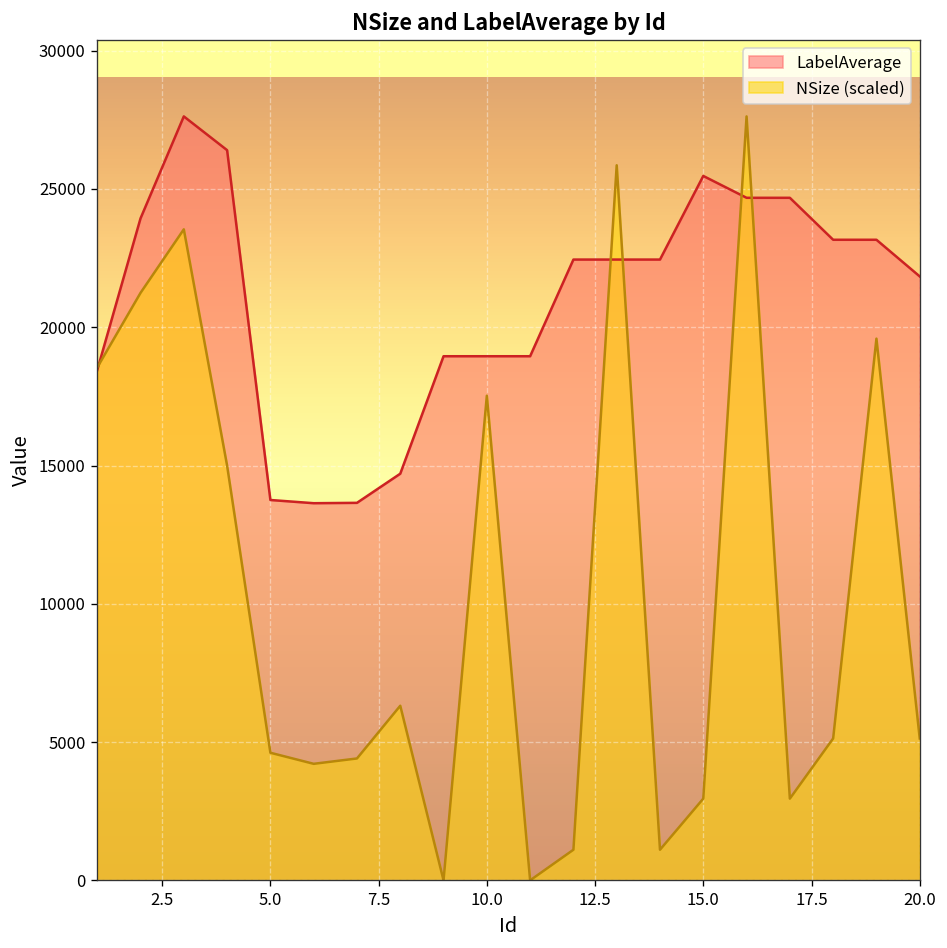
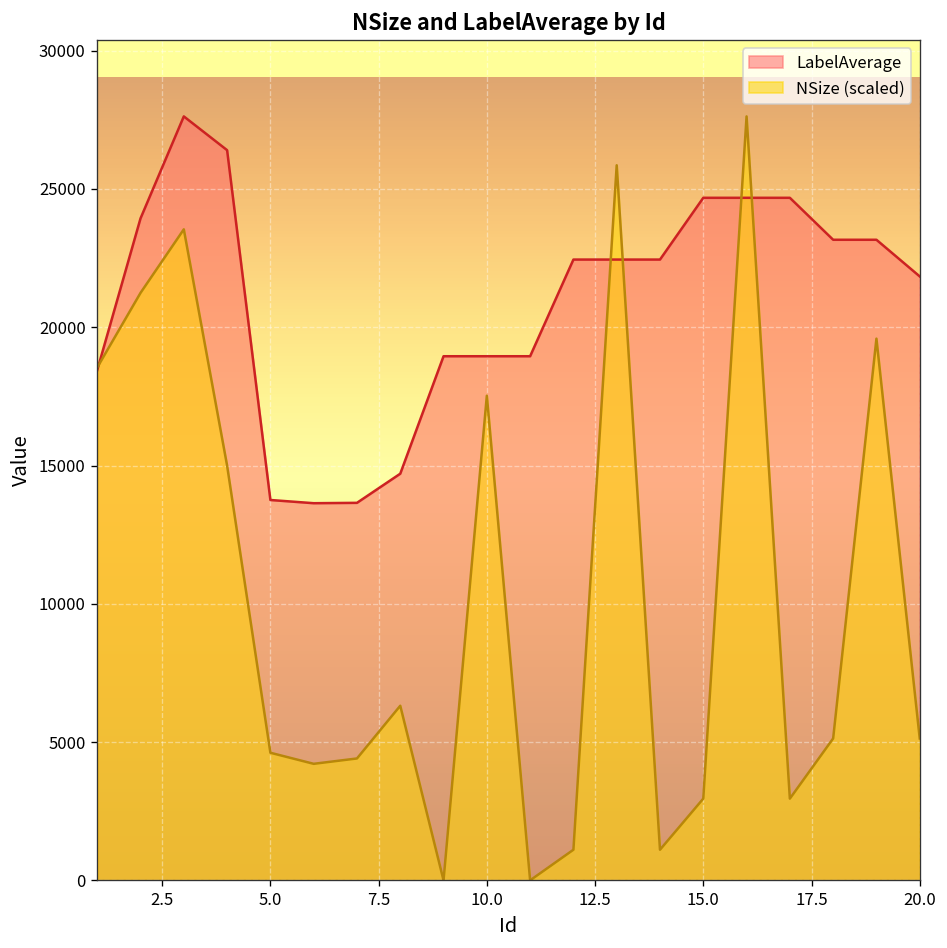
  {
    "LabelAverage": {
      "5.0": 13800,
      "10.0": 19000,
-     "15.0": 25500,
+     "15.0": 24700,
      "20.0": 21800
    },
    "NSize (scaled)": {
      "5.0": 4600,
      "10.0": 17500,
      "15.0": 3000,
      "20.0": 5100
    }
  }
